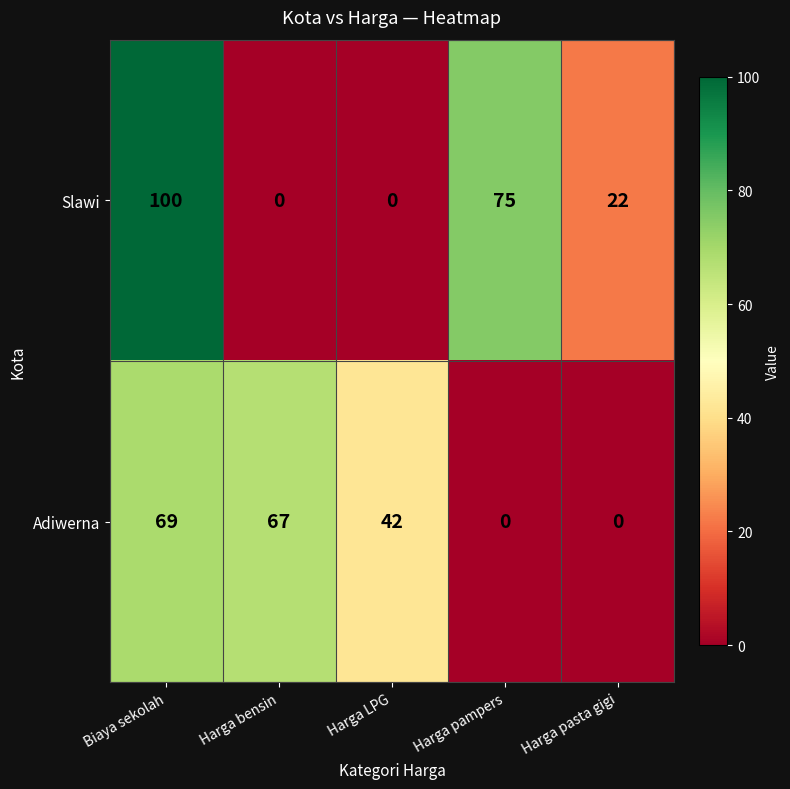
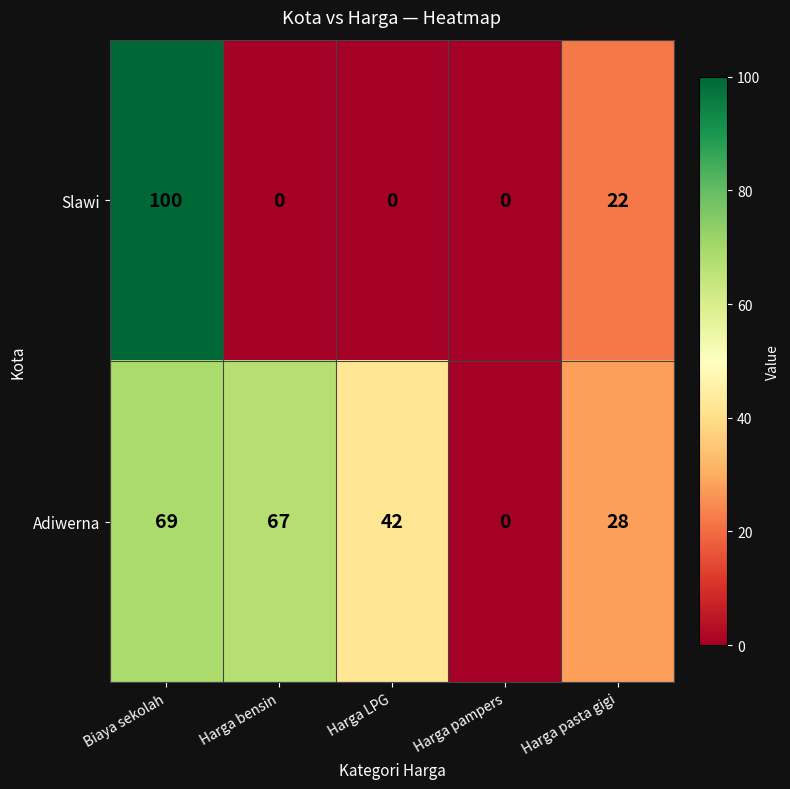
  {
    "Slawi": {
      "Biaya sekolah": 100,
      "Harga bensin": 0,
      "Harga LPG": 0,
-     "Harga pampers": 75,
+     "Harga pampers": 0,
      "Harga pasta gigi": 22
    },
    "Adiwerna": {
      "Biaya sekolah": 69,
      "Harga bensin": 67,
      "Harga LPG": 42,
      "Harga pampers": 0,
-     "Harga pasta gigi": 0
+     "Harga pasta gigi": 28
    }
  }
